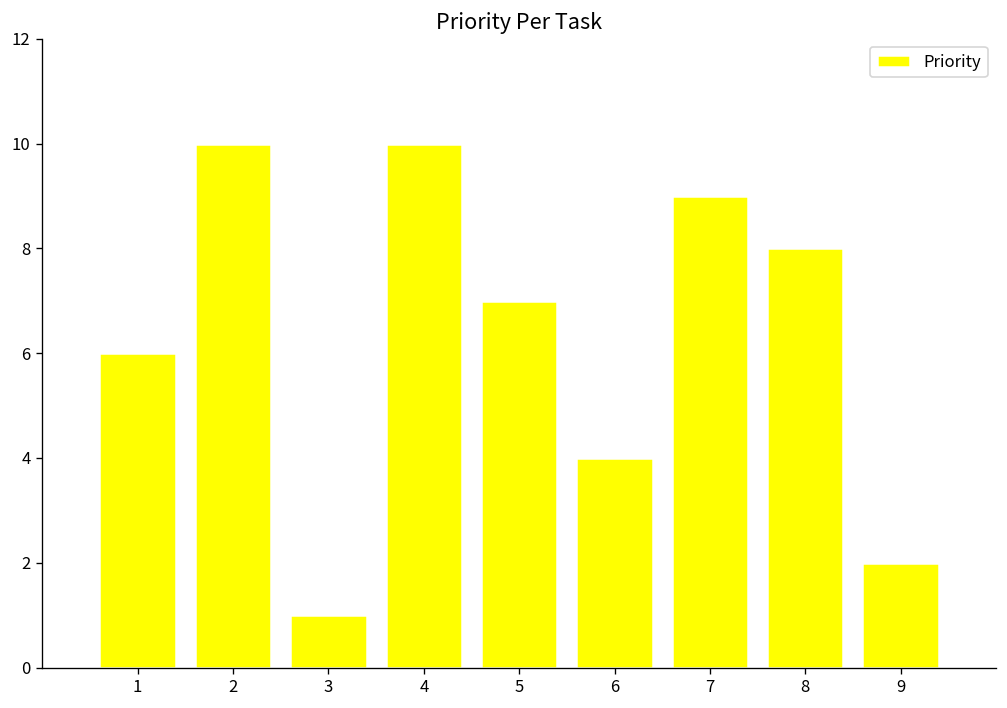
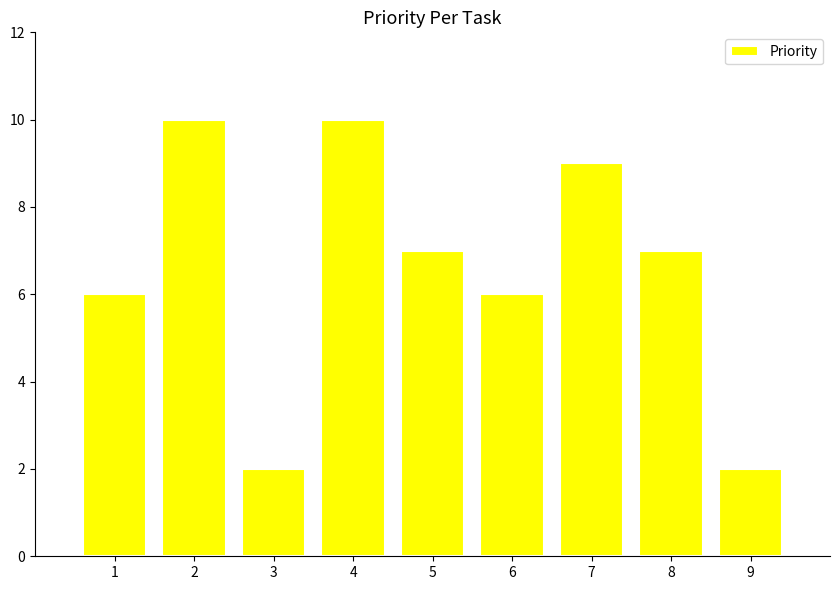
  {
    "1": 6,
    "2": 10,
-   "3": 1,
+   "3": 2,
    "4": 10,
    "5": 7,
-   "6": 4,
+   "6": 6,
    "7": 9,
-   "8": 8,
+   "8": 7,
    "9": 2
  }
